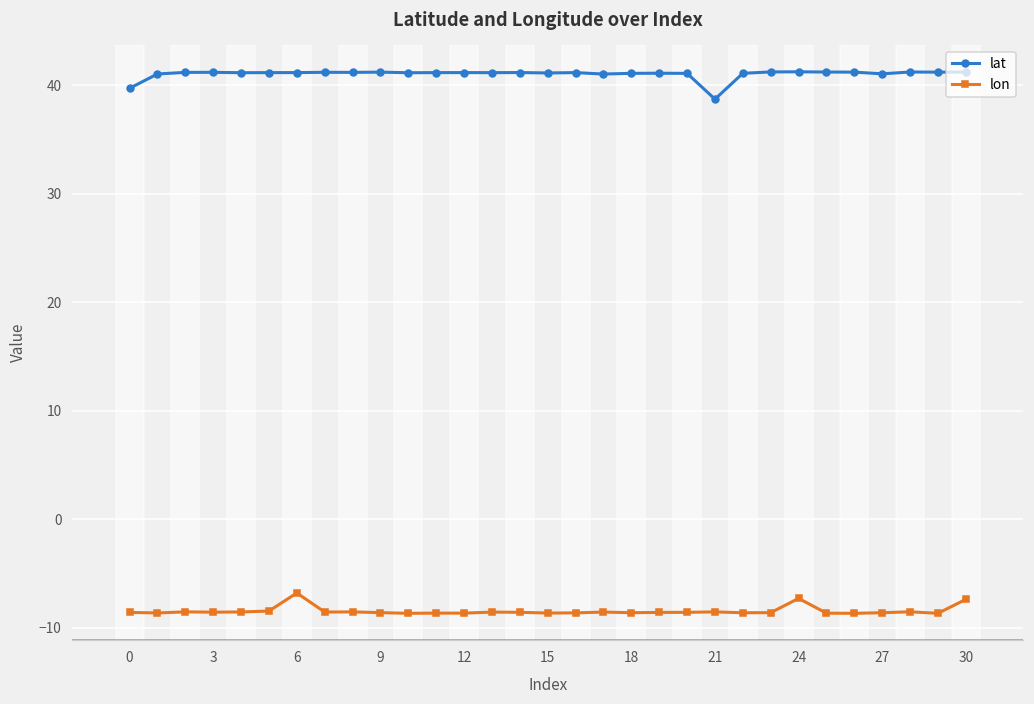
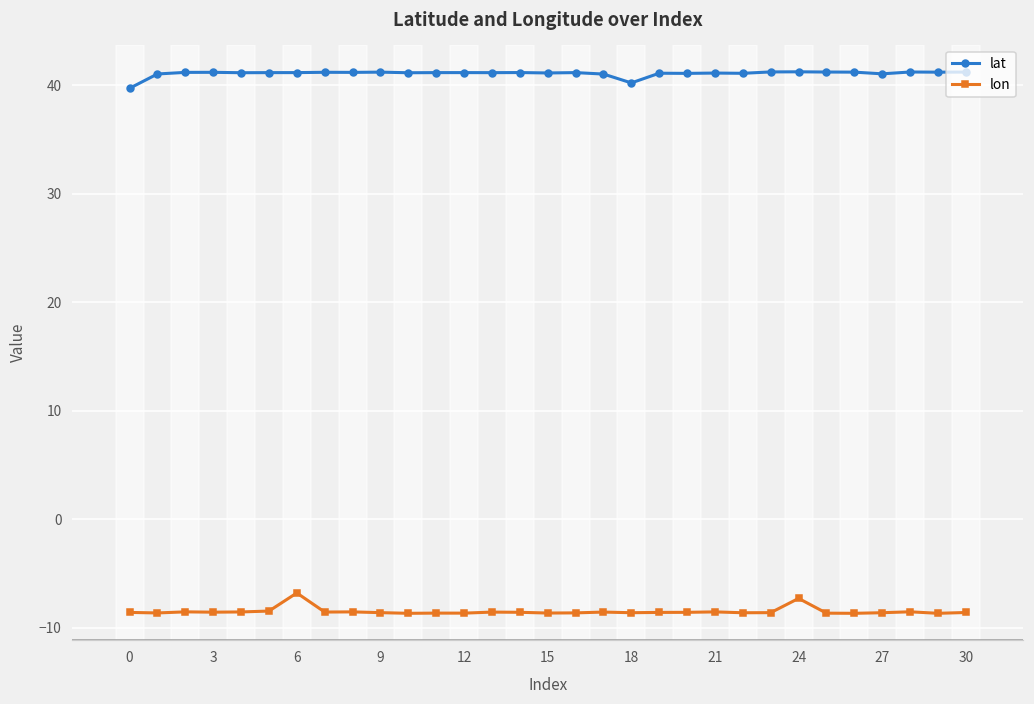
  {
    "lat": {
      "0": 40,
      "3": 41,
      "6": 41,
      "9": 41,
      "12": 41,
      "15": 41,
-     "18": 41,
-     "21": 39,
+     "18": 40,
+     "21": 41,
      "24": 41,
      "27": 41
    },
    "lon": {
      "0": -9,
      "3": -9,
      "6": -7,
      "9": -9,
      "12": -9,
      "15": -9,
      "18": -9,
      "21": -9,
      "24": -7,
      "27": -9,
-     "30": -7
+     "30": -9
    }
  }
